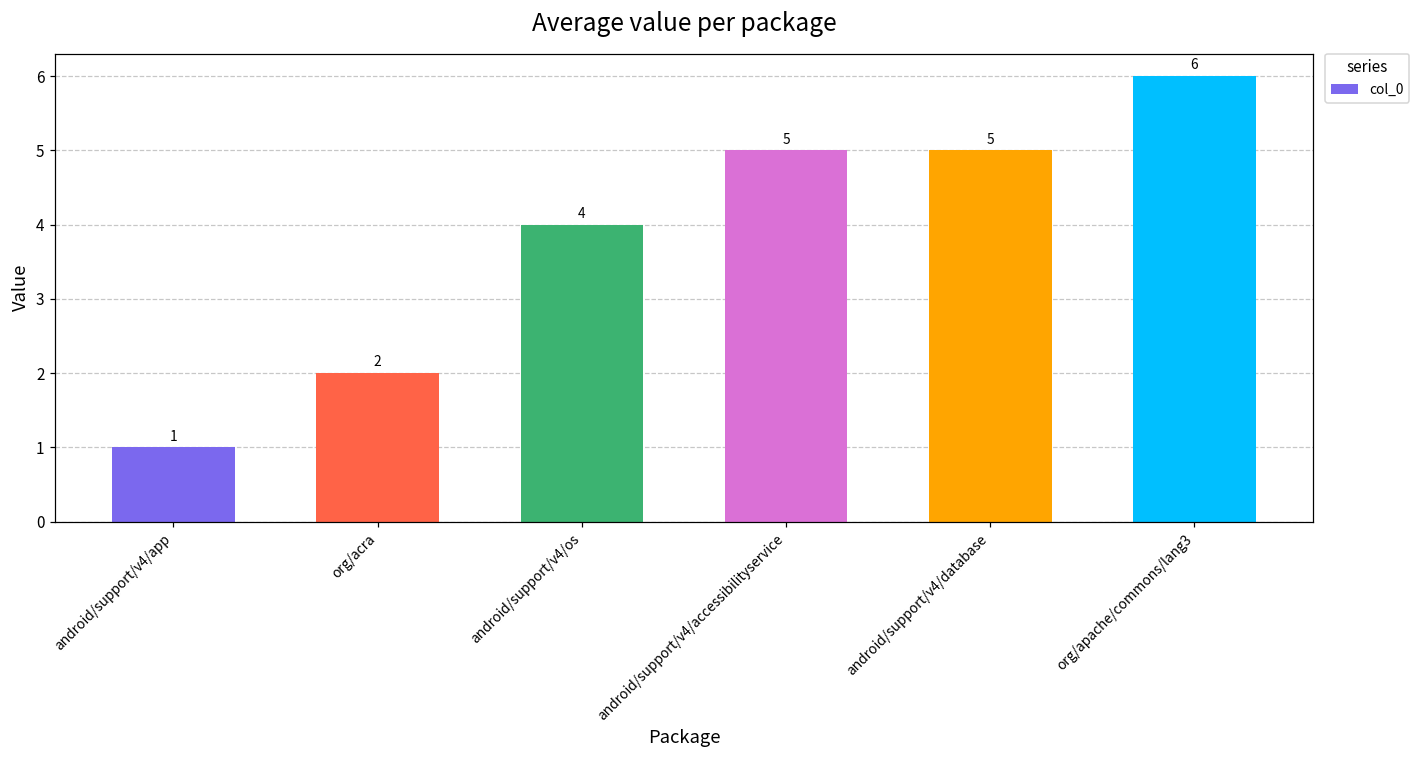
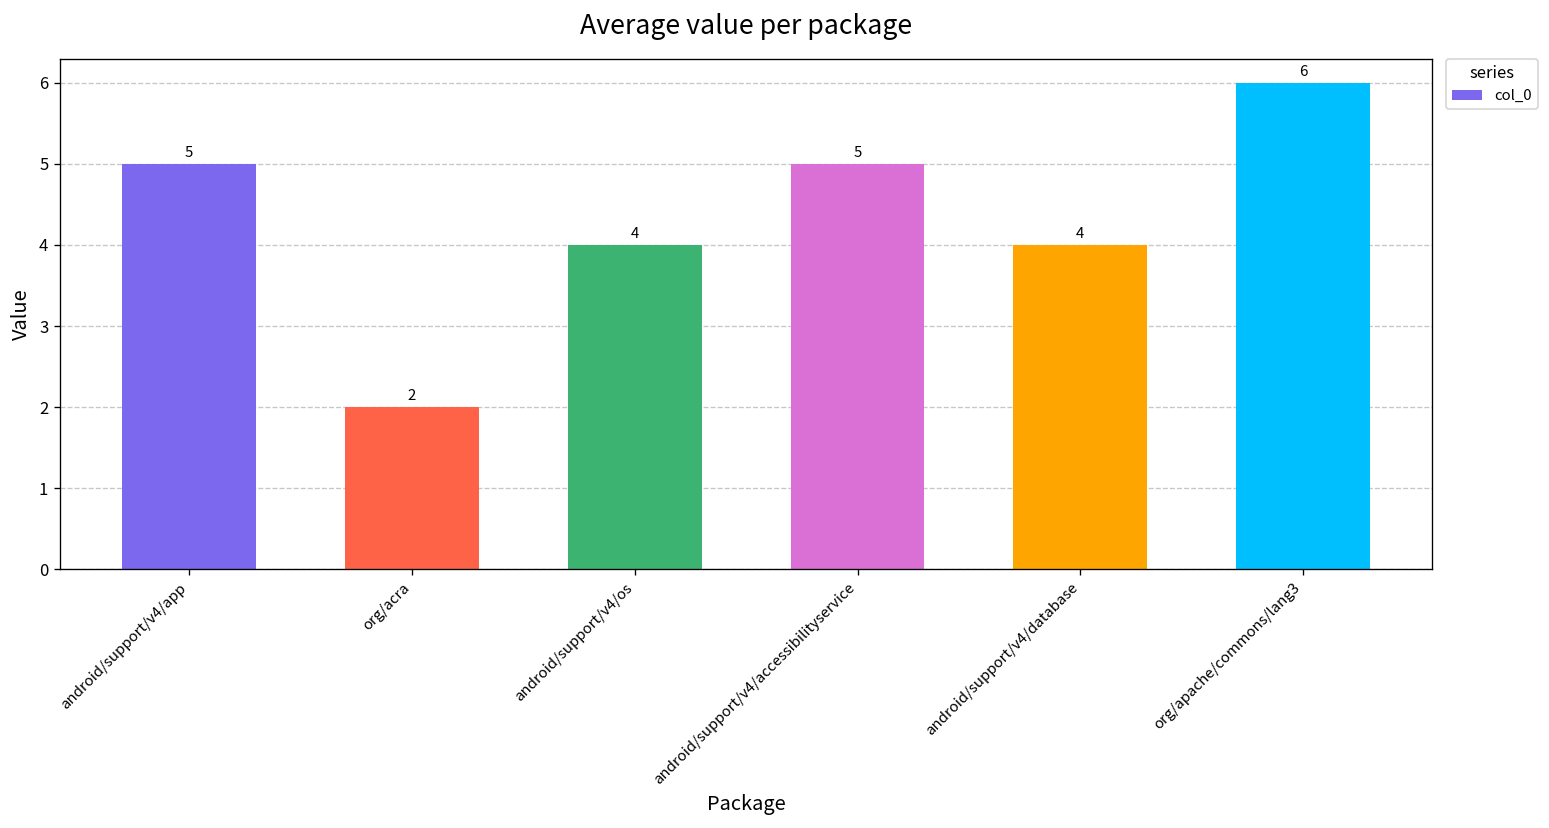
  {
-   "android/support/v4/app": 1,
+   "android/support/v4/app": 5,
    "org/acra": 2,
    "android/support/v4/os": 4,
    "android/support/v4/accessibilityservice": 5,
-   "android/support/v4/database": 5,
+   "android/support/v4/database": 4,
    "org/apache/commons/lang3": 6
  }
